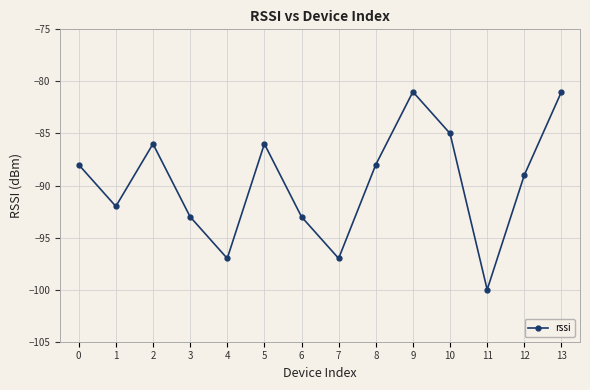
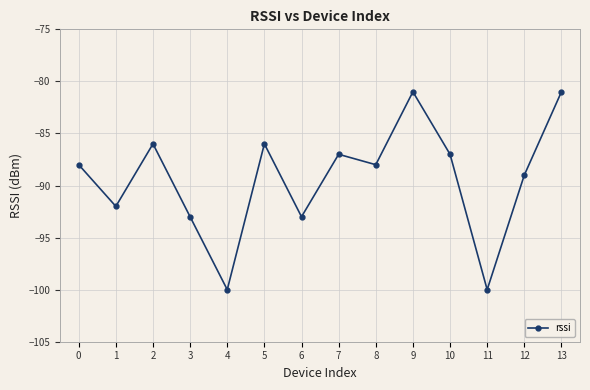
  {
    "0": -88,
    "1": -92,
    "2": -86,
    "3": -93,
-   "4": -97,
+   "4": -100,
    "5": -86,
    "6": -93,
-   "7": -97,
+   "7": -87,
    "8": -88,
    "9": -81,
-   "10": -85,
+   "10": -87,
    "11": -100,
    "12": -89,
    "13": -81
  }
